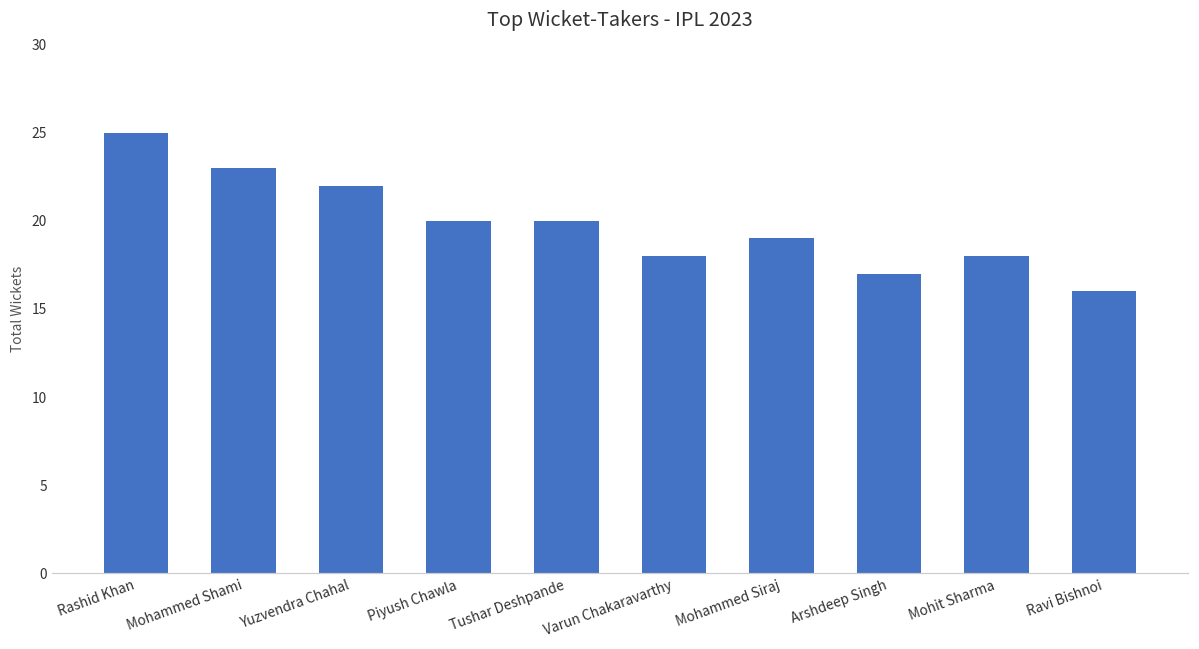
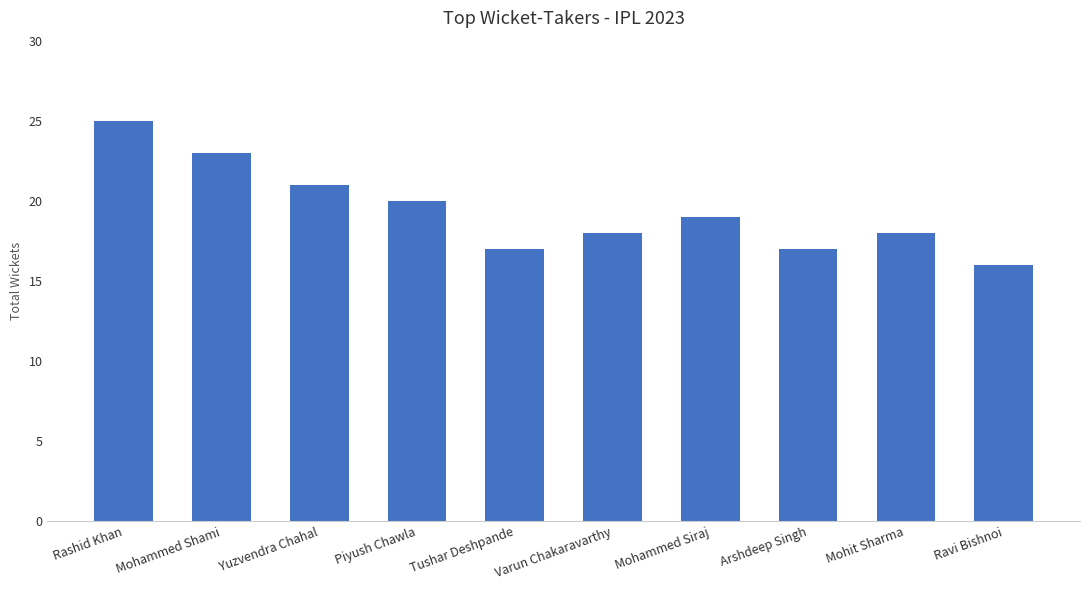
  {
    "Rashid Khan": 25,
    "Mohammed Shami": 23,
-   "Yuzvendra Chahal": 22,
+   "Yuzvendra Chahal": 21,
    "Piyush Chawla": 20,
-   "Tushar Deshpande": 20,
+   "Tushar Deshpande": 17,
    "Varun Chakaravarthy": 18,
    "Mohammed Siraj": 19,
    "Arshdeep Singh": 17,
    "Mohit Sharma": 18,
    "Ravi Bishnoi": 16
  }
